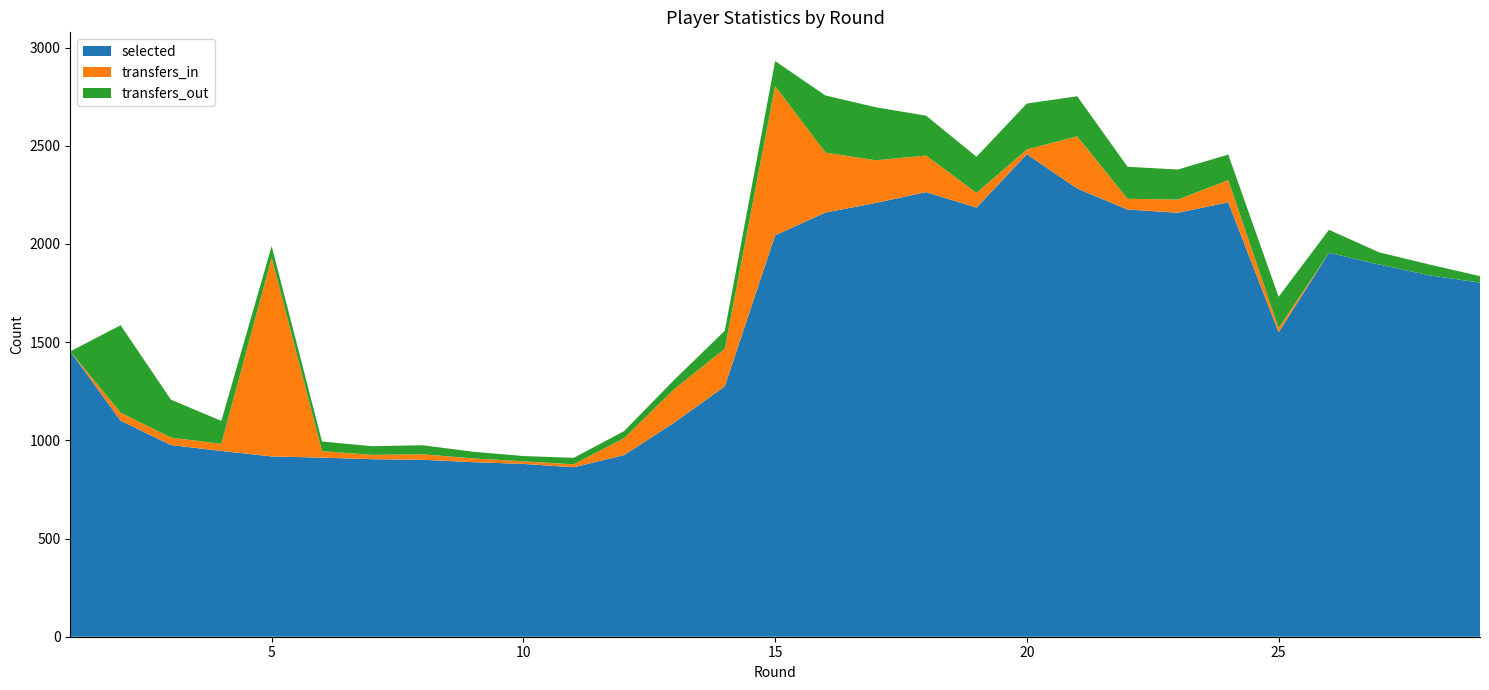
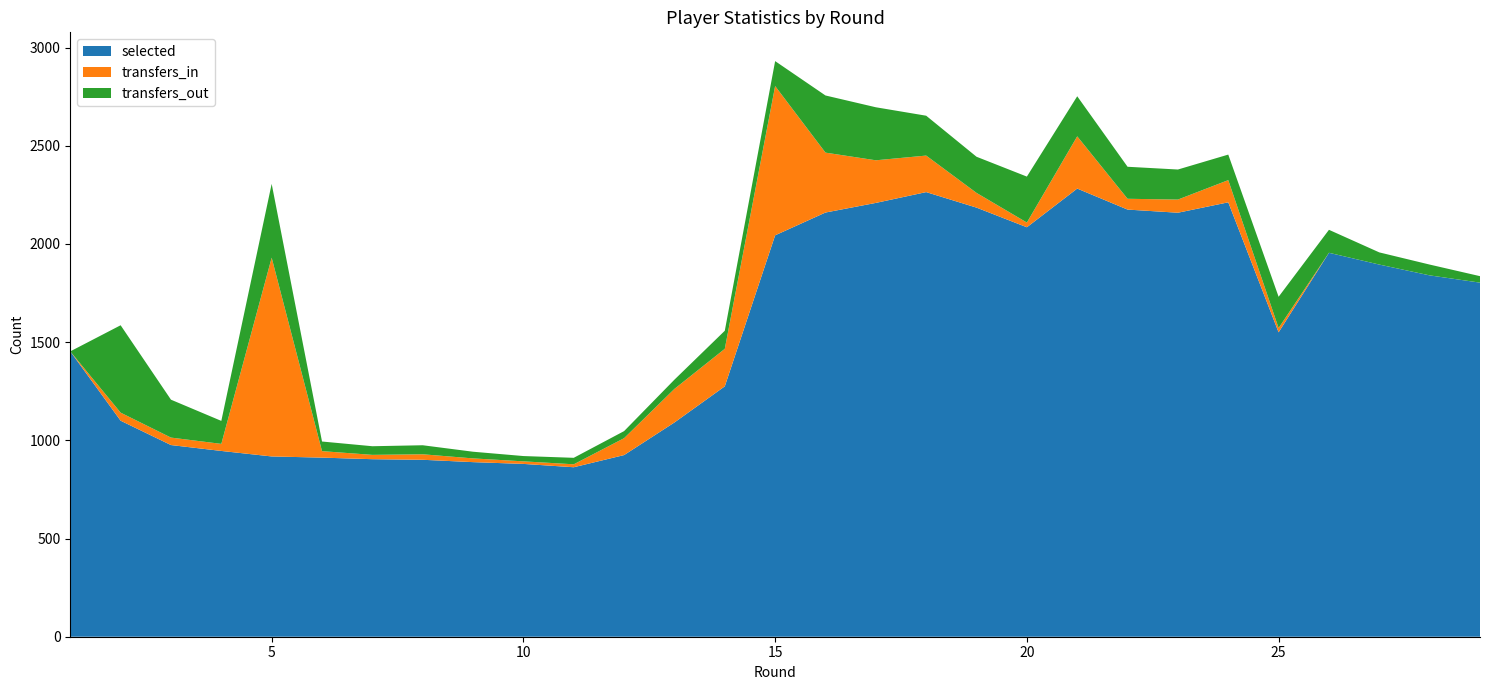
  {
    "selected": {
-     "20": 2460
+     "20": 2090
    },
    "transfers_out": {
-     "5": 60,
+     "5": 380,
      "10": 30,
      "15": 130,
      "20": 230,
      "25": 160
    }
  }
